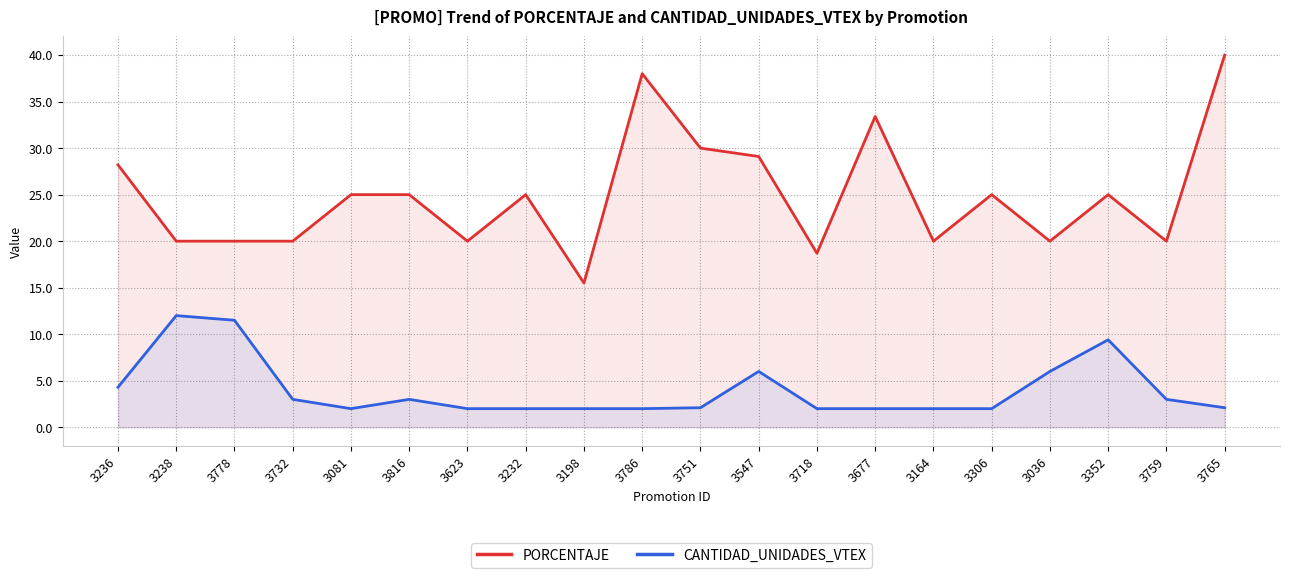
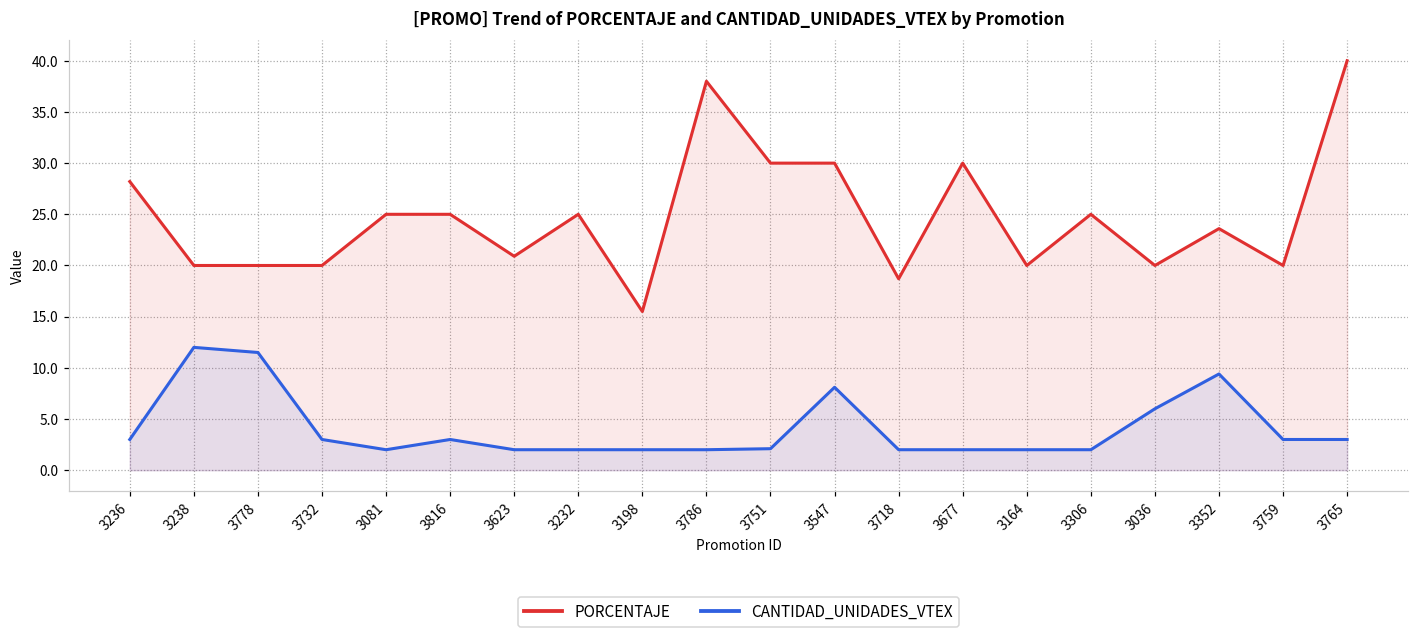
  {
    "PORCENTAJE": {
      "3236": 28,
      "3238": 20,
      "3778": 20,
      "3732": 20,
      "3081": 25,
      "3816": 25,
-     "3623": 20,
+     "3623": 21,
      "3232": 25,
      "3198": 16,
      "3786": 38,
      "3751": 30,
-     "3547": 29,
+     "3547": 30,
      "3718": 19,
-     "3677": 33,
+     "3677": 30,
      "3164": 20,
      "3306": 25,
      "3036": 20,
-     "3352": 25,
+     "3352": 24,
      "3759": 20,
      "3765": 40
    },
    "CANTIDAD_UNIDADES_VTEX": {
-     "3236": 4,
+     "3236": 3,
      "3238": 12,
      "3778": 12,
      "3732": 3,
      "3081": 2,
      "3816": 3,
      "3623": 2,
      "3232": 2,
      "3198": 2,
      "3786": 2,
      "3751": 2,
-     "3547": 6,
+     "3547": 8,
      "3718": 2,
      "3677": 2,
      "3164": 2,
      "3306": 2,
      "3036": 6,
      "3352": 9,
      "3759": 3,
-     "3765": 2
+     "3765": 3
    }
  }
